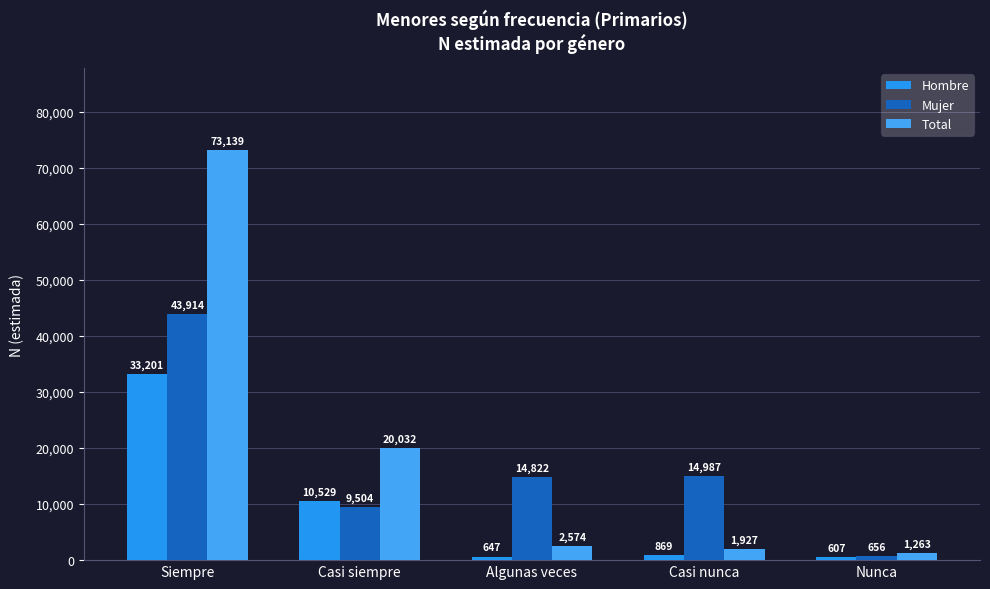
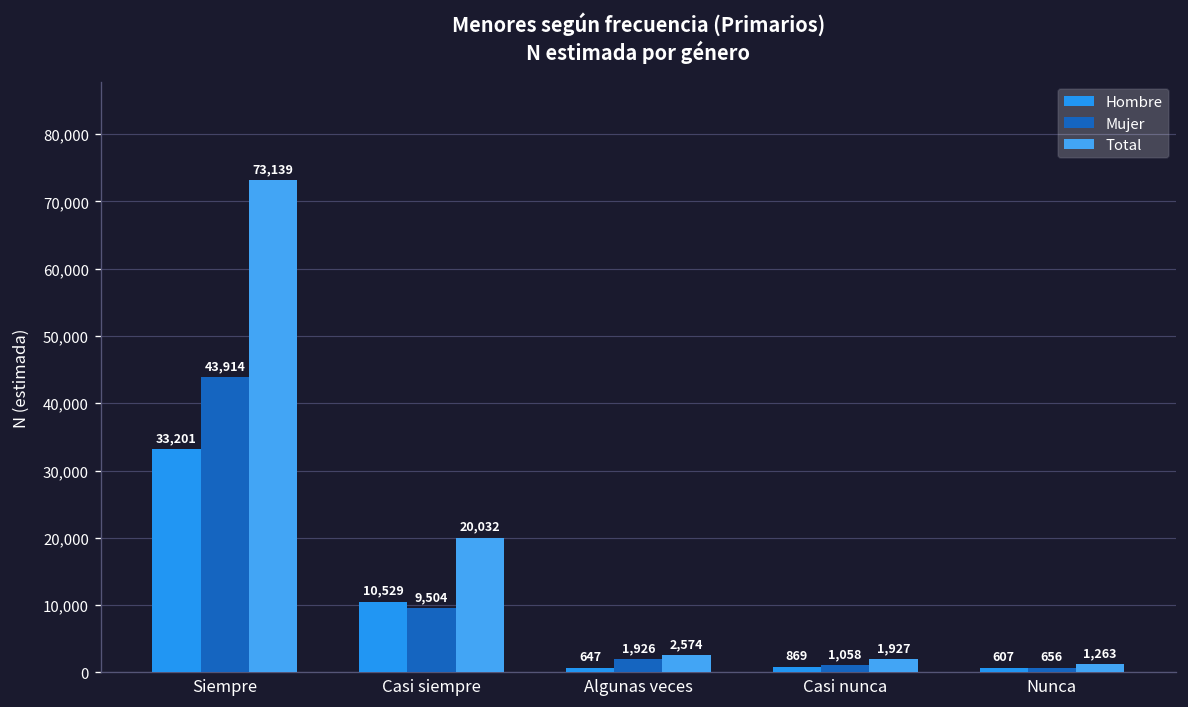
  {
    "Mujer": {
      "Siempre": "43,914",
      "Casi siempre": "9,504",
-     "Algunas veces": "14,822",
-     "Casi nunca": "14,987",
+     "Algunas veces": "1,926",
+     "Casi nunca": "1,058",
      "Nunca": "656"
    }
  }
